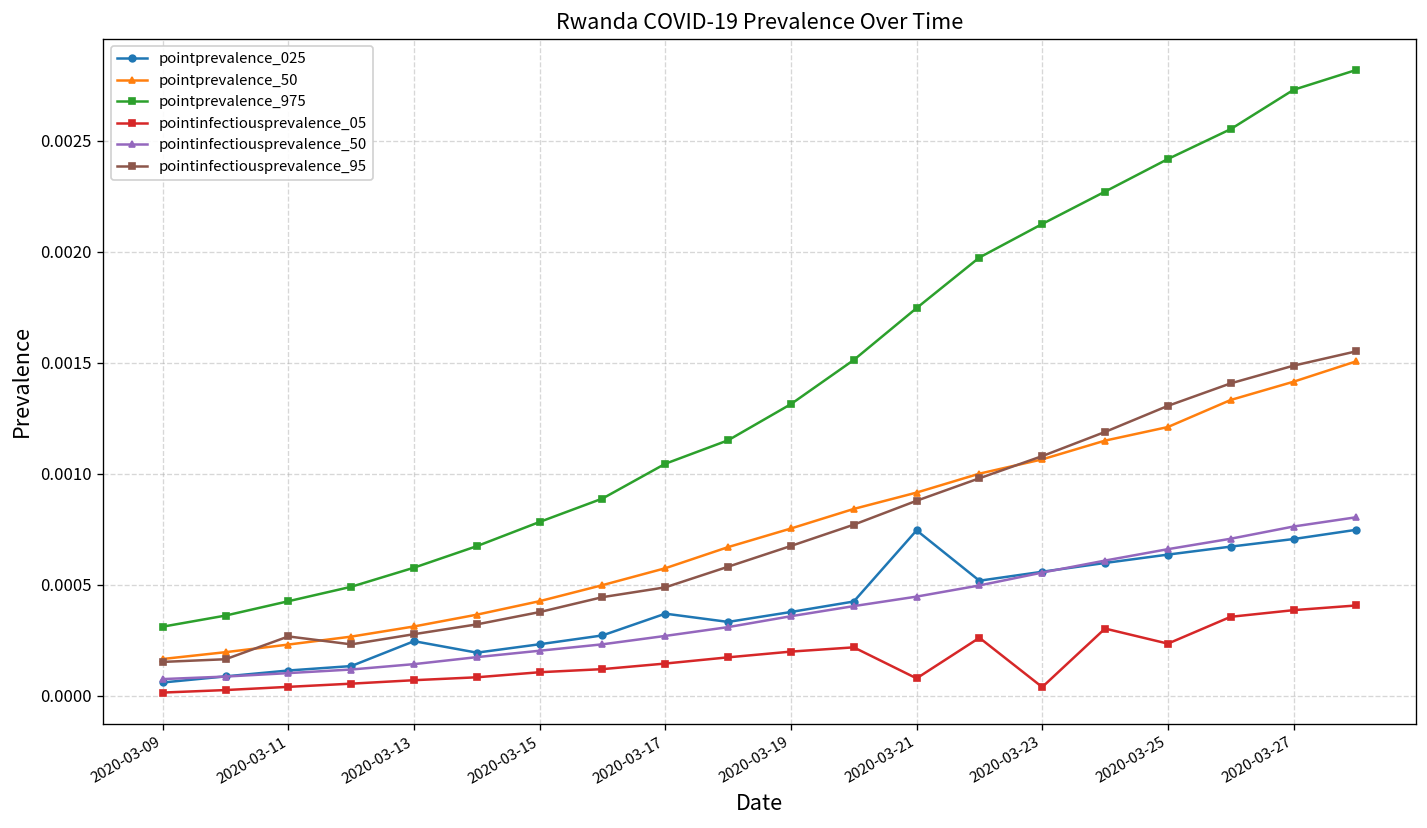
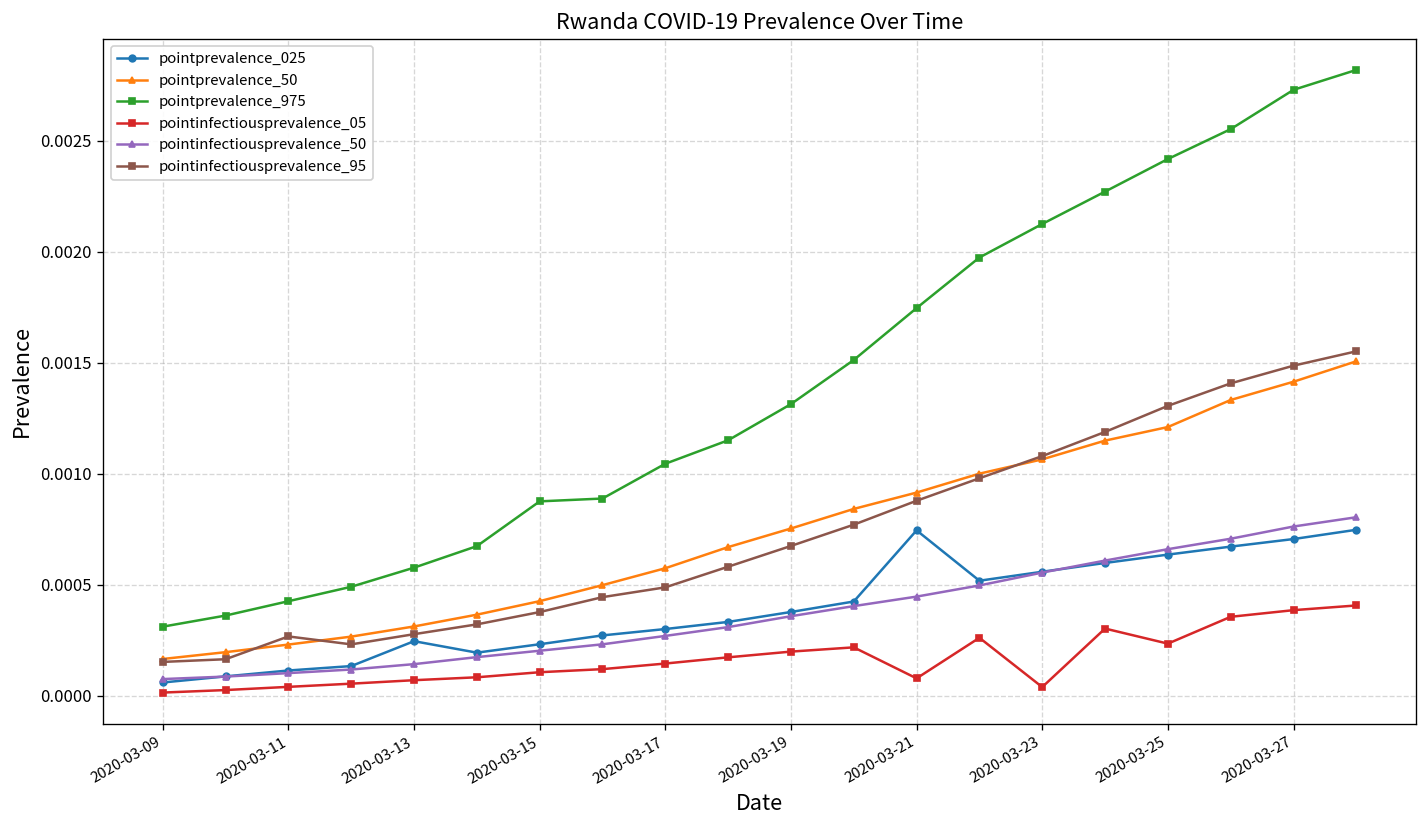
  {
    "pointprevalence_025": {
      "2020-03-09": 0.00006,
      "2020-03-13": 0.00025,
      "2020-03-15": 0.00023,
-     "2020-03-17": 0.00037,
+     "2020-03-17": 0.00030,
      "2020-03-19": 0.00038,
      "2020-03-21": 0.00075,
      "2020-03-25": 0.00064,
      "2020-03-27": 0.00071
    },
    "pointprevalence_50": {
      "2020-03-11": 0.00023,
      "2020-03-13": 0.00031,
      "2020-03-15": 0.00043,
      "2020-03-17": 0.00057,
      "2020-03-19": 0.00075,
      "2020-03-21": 0.00092,
      "2020-03-23": 0.00106,
      "2020-03-25": 0.00121,
      "2020-03-27": 0.00141
    },
    "pointprevalence_975": {
      "2020-03-09": 0.00031,
      "2020-03-11": 0.00043,
      "2020-03-13": 0.00058,
-     "2020-03-15": 0.00078,
+     "2020-03-15": 0.00088,
      "2020-03-17": 0.00105,
      "2020-03-19": 0.00131,
      "2020-03-21": 0.00175,
      "2020-03-23": 0.00213,
      "2020-03-25": 0.00242,
      "2020-03-27": 0.00273
    },
    "pointinfectiousprevalence_05": {
      "2020-03-09": 0.00001,
      "2020-03-11": 0.00004,
      "2020-03-13": 0.00007,
      "2020-03-15": 0.00011,
      "2020-03-17": 0.00015,
      "2020-03-19": 0.00020,
      "2020-03-21": 0.00008,
      "2020-03-23": 0.00004,
      "2020-03-25": 0.00023,
      "2020-03-27": 0.00039
    },
    "pointinfectiousprevalence_50": {
      "2020-03-09": 0.00008,
      "2020-03-13": 0.00014,
      "2020-03-15": 0.00020,
      "2020-03-17": 0.00027,
      "2020-03-19": 0.00036,
      "2020-03-21": 0.00045,
      "2020-03-25": 0.00066,
      "2020-03-27": 0.00076
    },
    "pointinfectiousprevalence_95": {
      "2020-03-11": 0.00027,
      "2020-03-13": 0.00028,
      "2020-03-15": 0.00038,
      "2020-03-17": 0.00049,
      "2020-03-19": 0.00067,
      "2020-03-21": 0.00088,
      "2020-03-23": 0.00108,
      "2020-03-25": 0.00131,
      "2020-03-27": 0.00149
    }
  }
